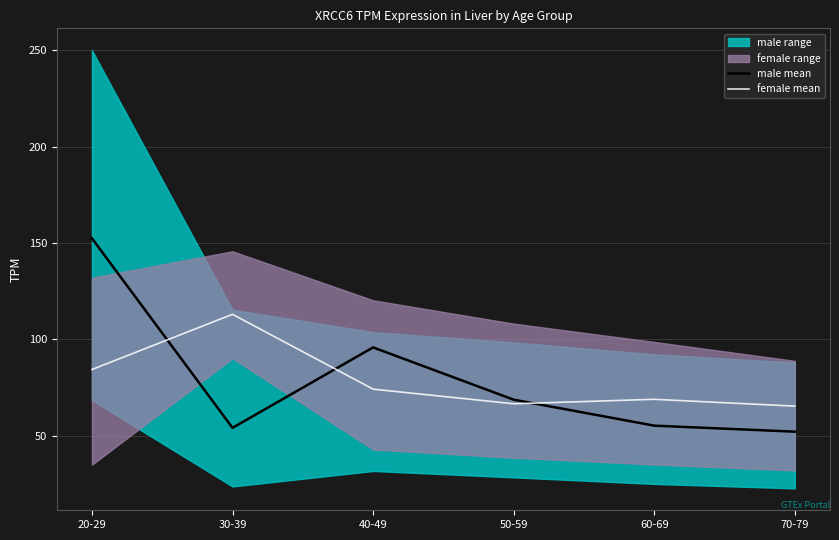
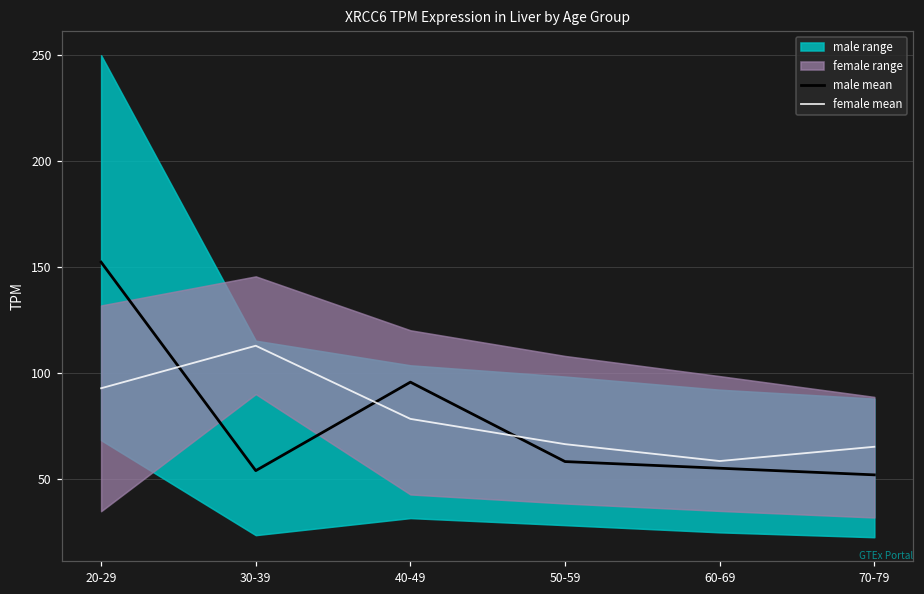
  {
    "male mean": {
      "20-29": 152,
      "30-39": 54,
      "40-49": 96,
-     "50-59": 69,
+     "50-59": 58,
      "60-69": 55,
      "70-79": 52
    },
    "female mean": {
-     "20-29": 84,
+     "20-29": 93,
      "30-39": 113,
-     "40-49": 74,
+     "40-49": 79,
      "50-59": 67,
-     "60-69": 69,
+     "60-69": 59,
      "70-79": 65
    }
  }
